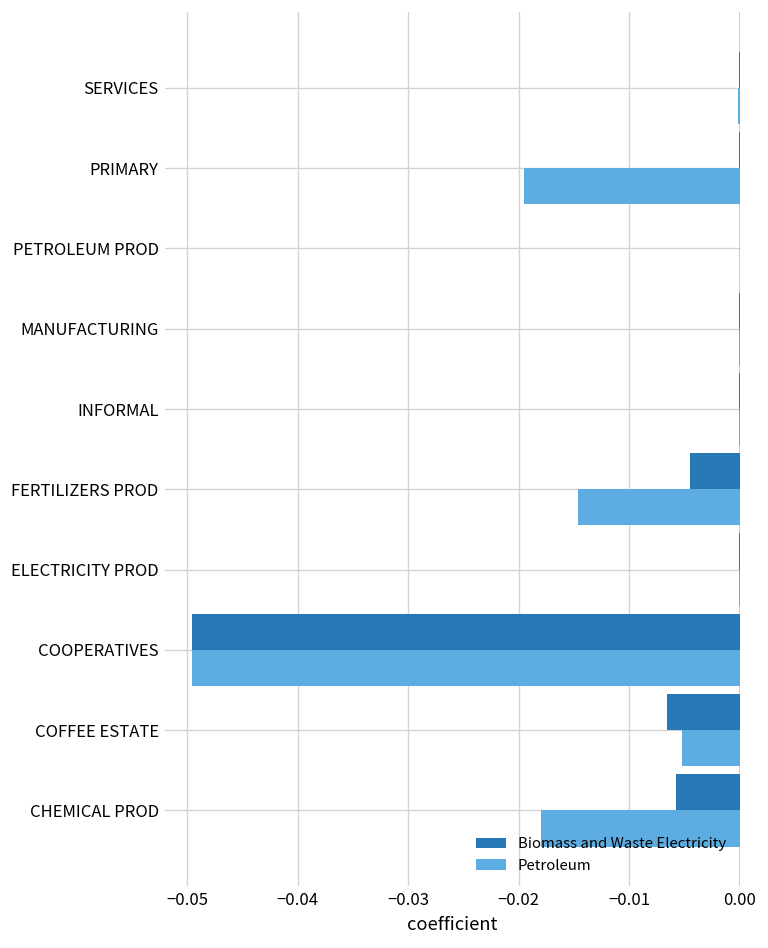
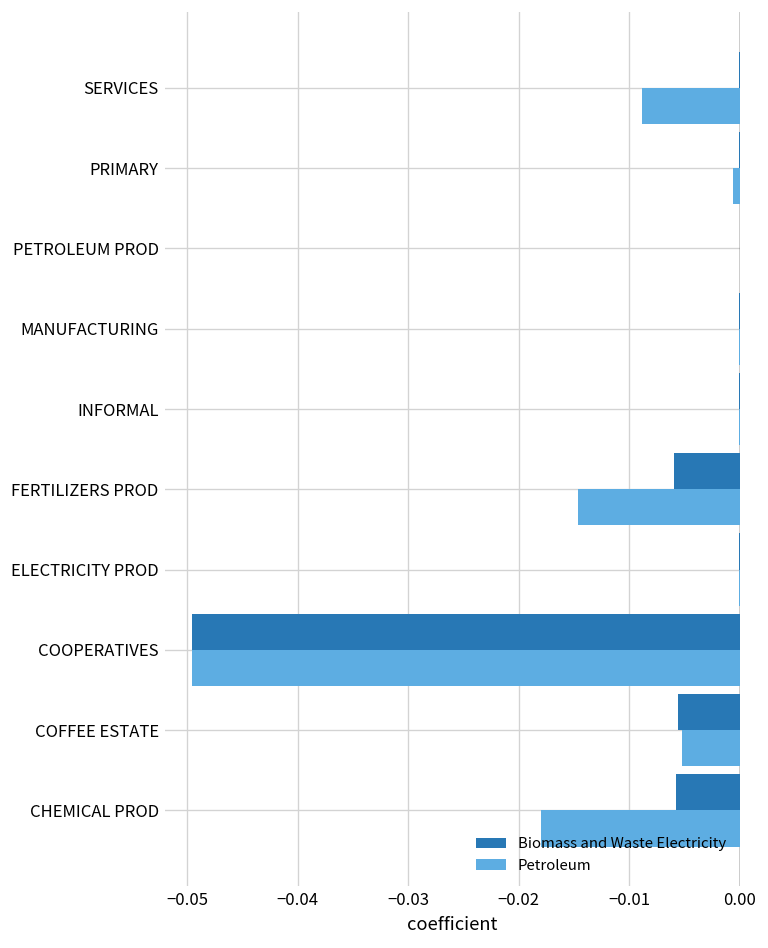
  {
    "Biomass and Waste Electricity": {
-     "FERTILIZERS PROD": -0.004,
+     "FERTILIZERS PROD": -0.006,
      "COOPERATIVES": -0.050,
-     "COFFEE ESTATE": -0.007,
+     "COFFEE ESTATE": -0.006,
      "CHEMICAL PROD": -0.006
    },
    "Petroleum": {
-     "SERVICES": 0.000,
-     "PRIMARY": -0.019,
+     "SERVICES": -0.009,
+     "PRIMARY": -0.001,
      "FERTILIZERS PROD": -0.015,
      "COOPERATIVES": -0.050,
      "COFFEE ESTATE": -0.005,
      "CHEMICAL PROD": -0.018
    }
  }
